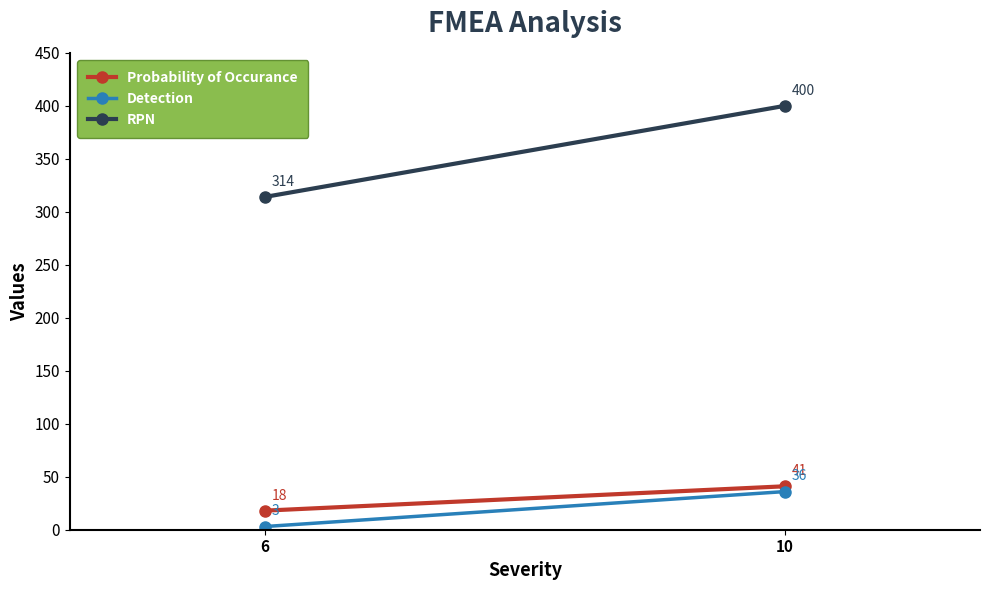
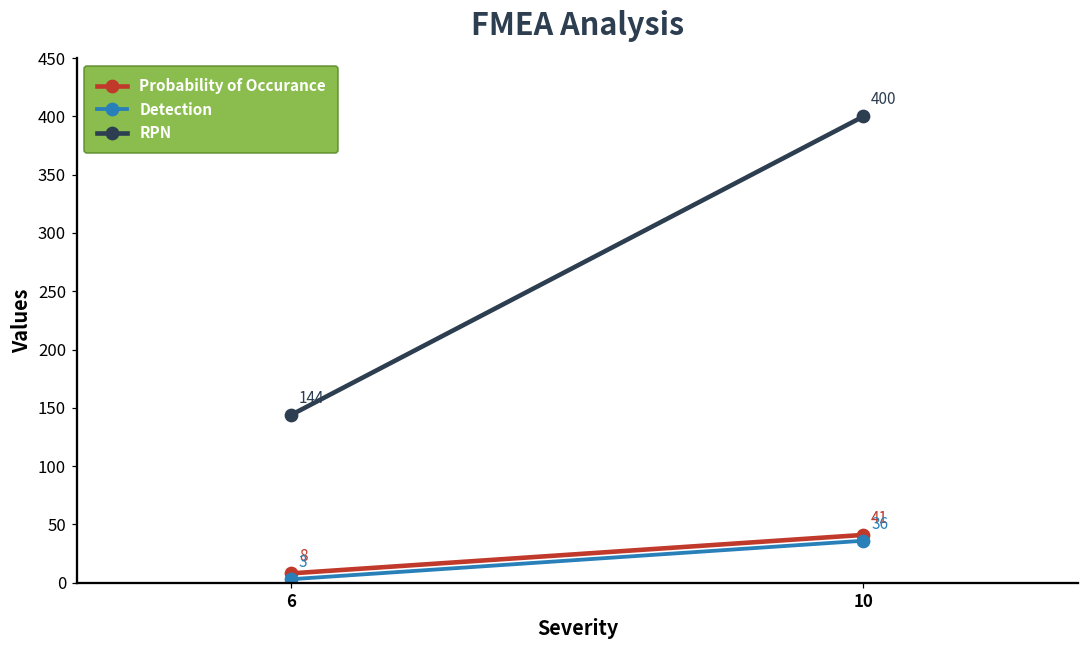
  {
    "Probability of Occurance": {
-     "6": 18
+     "6": 8
    },
    "Detection": {
      "6": 3
    },
    "RPN": {
-     "6": 314,
+     "6": 144,
      "10": 400
    }
  }
